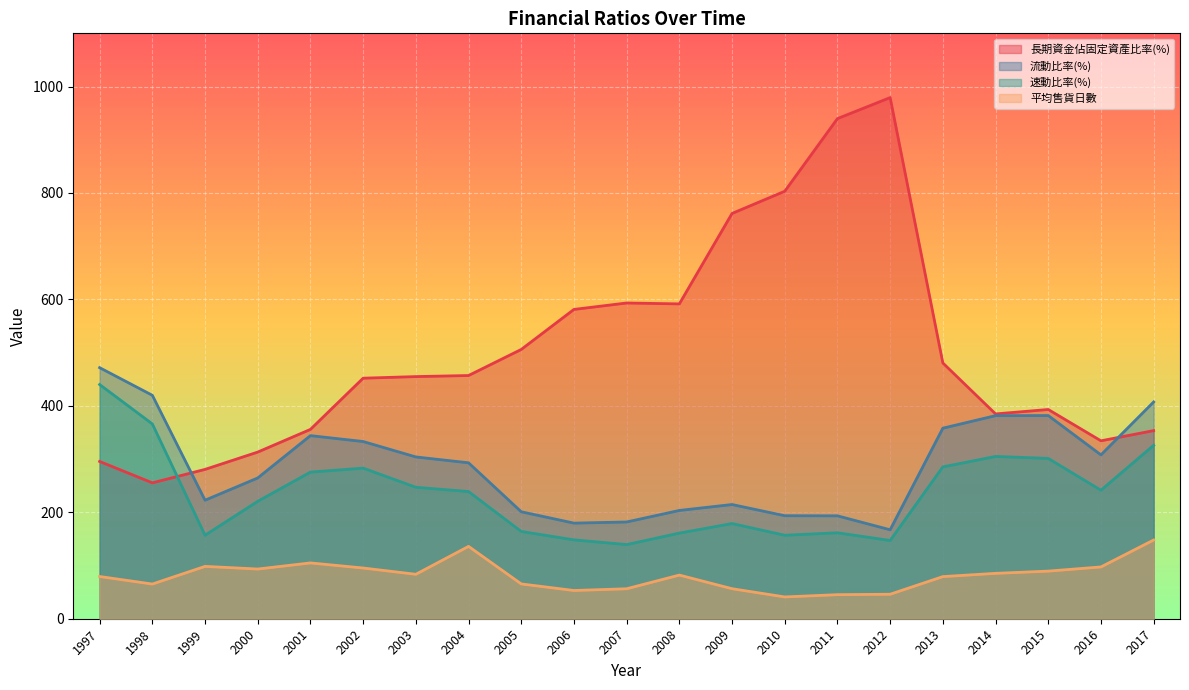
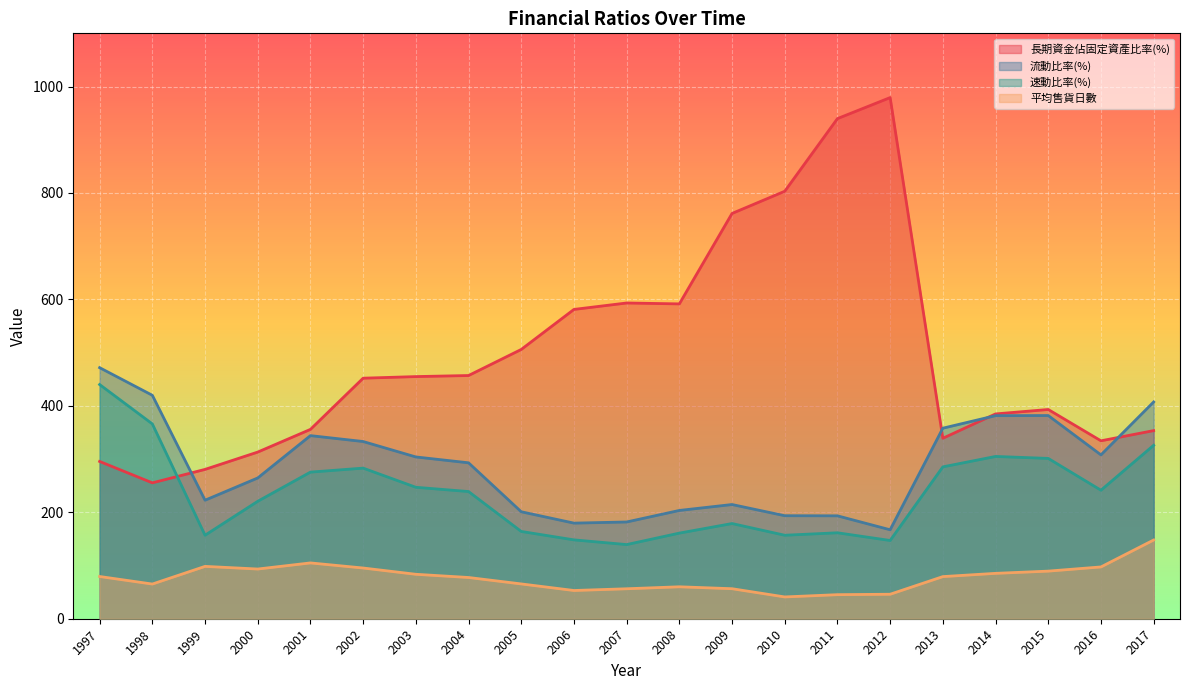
  {
    "長期資金佔固定資產比率(%)": {
      "1997": 300,
      "1998": 260,
      "1999": 280,
      "2000": 310,
      "2001": 360,
      "2002": 450,
      "2003": 460,
      "2004": 460,
      "2005": 510,
      "2006": 580,
      "2007": 590,
      "2008": 590,
      "2009": 760,
      "2010": 800,
      "2011": 940,
      "2012": 980,
-     "2013": 480,
+     "2013": 340,
      "2015": 390,
      "2016": 330,
      "2017": 350
    },
    "平均售貨日數": {
      "1997": 80,
      "1998": 70,
      "1999": 100,
      "2000": 90,
      "2001": 100,
      "2002": 100,
      "2003": 80,
-     "2004": 140,
+     "2004": 80,
      "2005": 70,
      "2006": 50,
      "2007": 60,
-     "2008": 80,
+     "2008": 60,
      "2009": 60,
      "2010": 40,
      "2011": 50,
      "2012": 50,
      "2013": 80,
      "2014": 90,
      "2015": 90,
      "2016": 100,
      "2017": 150
    }
  }
